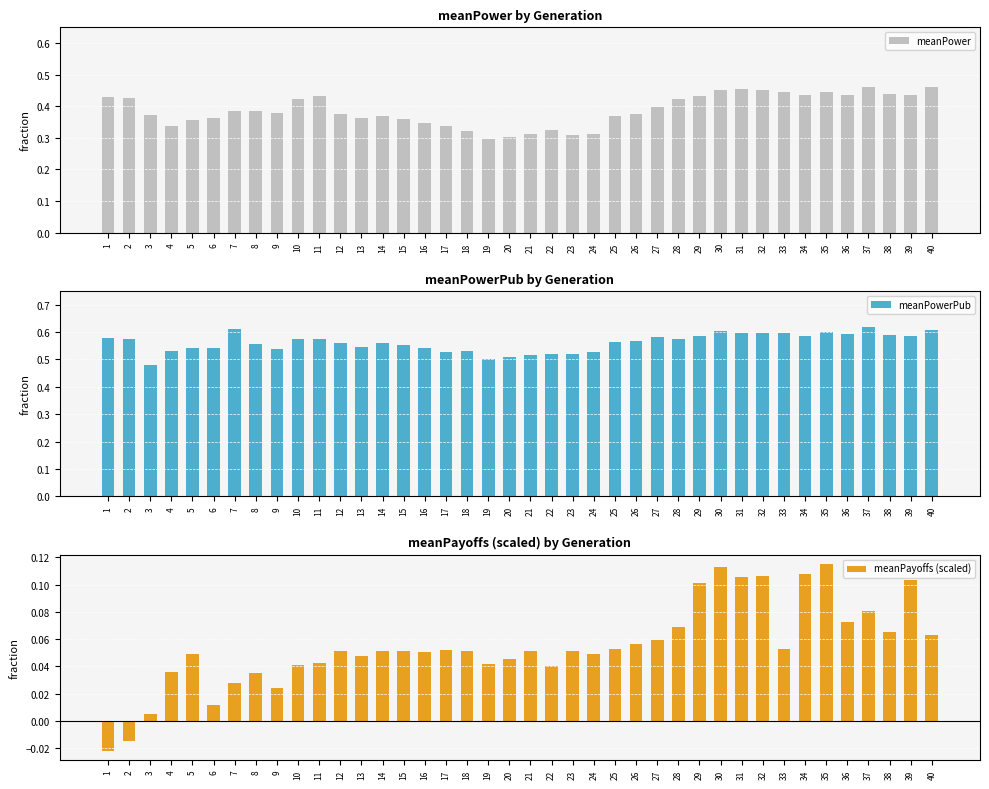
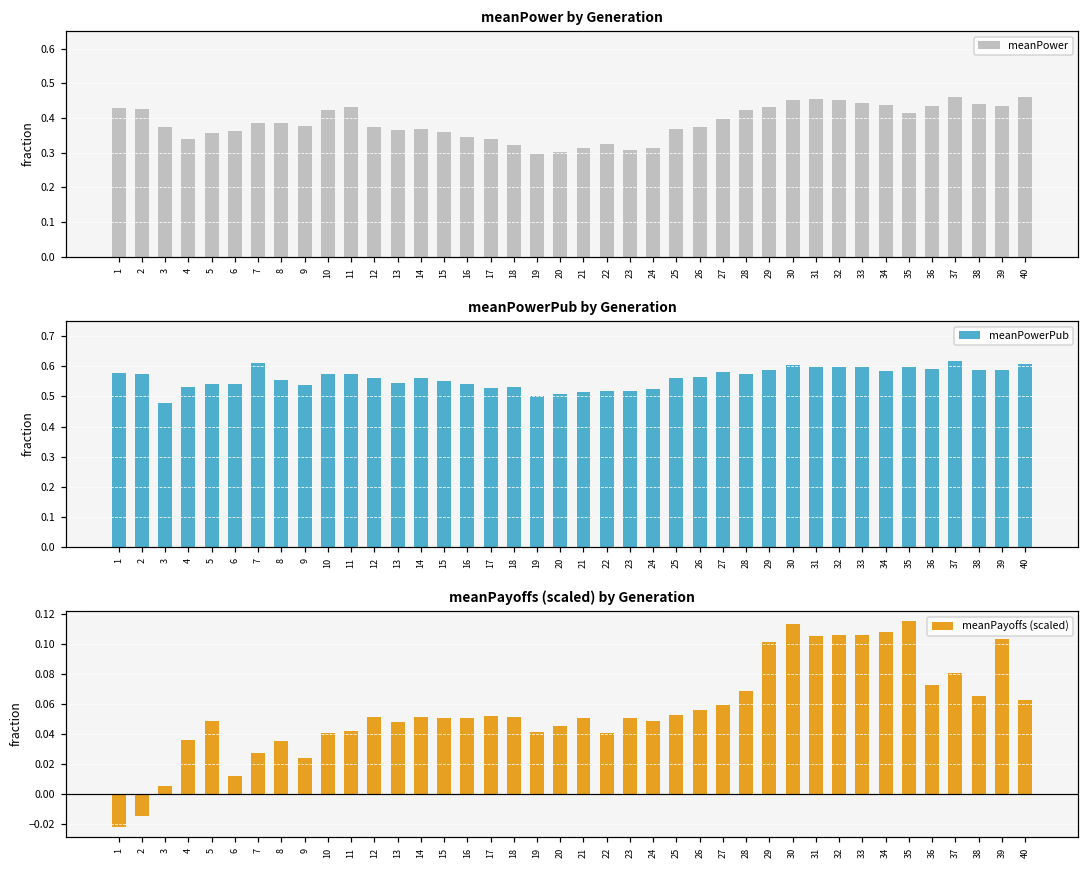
  {
    "meanPower by Generation": {
      "1": 0.43,
      "2": 0.43,
      "3": 0.37,
      "4": 0.34,
      "5": 0.36,
      "6": 0.36,
      "7": 0.38,
      "8": 0.39,
      "9": 0.38,
      "10": 0.42,
      "11": 0.43,
      "12": 0.38,
      "13": 0.36,
      "14": 0.37,
      "15": 0.36,
      "16": 0.35,
      "17": 0.34,
      "18": 0.32,
      "19": 0.30,
      "20": 0.30,
      "21": 0.31,
      "22": 0.33,
      "23": 0.31,
      "24": 0.31,
      "25": 0.37,
      "26": 0.37,
      "27": 0.40,
      "28": 0.42,
      "29": 0.43,
      "30": 0.45,
      "31": 0.45,
      "32": 0.45,
      "33": 0.44,
      "34": 0.44,
-     "35": 0.45,
+     "35": 0.41,
      "36": 0.44,
      "37": 0.46,
      "38": 0.44,
      "39": 0.44,
      "40": 0.46
    },
    "meanPowerPub by Generation": {
      "1": 0.58,
      "2": 0.58,
      "3": 0.48,
      "4": 0.53,
      "5": 0.54,
      "6": 0.54,
      "7": 0.61,
      "8": 0.56,
      "9": 0.54,
      "10": 0.58,
      "11": 0.58,
      "12": 0.56,
      "13": 0.55,
      "14": 0.56,
      "15": 0.55,
      "16": 0.54,
      "17": 0.53,
      "18": 0.53,
      "19": 0.50,
      "20": 0.51,
      "21": 0.52,
      "22": 0.52,
      "23": 0.52,
      "24": 0.53,
      "25": 0.56,
      "26": 0.57,
      "27": 0.58,
      "28": 0.58,
      "29": 0.59,
      "30": 0.60,
      "31": 0.60,
      "32": 0.60,
      "33": 0.60,
      "34": 0.58,
      "35": 0.60,
      "36": 0.59,
      "37": 0.62,
      "38": 0.59,
      "39": 0.59,
      "40": 0.61
    },
    "meanPayoffs (scaled) by Generation": {
      "1": -0.022,
      "2": -0.014,
      "3": 0.005,
      "4": 0.036,
      "5": 0.049,
      "6": 0.012,
      "7": 0.028,
      "8": 0.036,
      "9": 0.024,
      "10": 0.041,
      "11": 0.042,
      "12": 0.051,
      "13": 0.048,
      "14": 0.051,
      "15": 0.051,
      "16": 0.051,
      "17": 0.052,
      "18": 0.052,
      "19": 0.042,
      "20": 0.045,
      "21": 0.051,
      "22": 0.041,
      "23": 0.051,
      "24": 0.049,
      "25": 0.053,
      "26": 0.056,
      "27": 0.059,
      "28": 0.069,
      "29": 0.101,
      "30": 0.113,
      "31": 0.106,
      "32": 0.106,
-     "33": 0.053,
+     "33": 0.106,
      "34": 0.108,
      "35": 0.115,
      "36": 0.073,
      "37": 0.081,
      "38": 0.065,
      "39": 0.104,
      "40": 0.063
    }
  }
